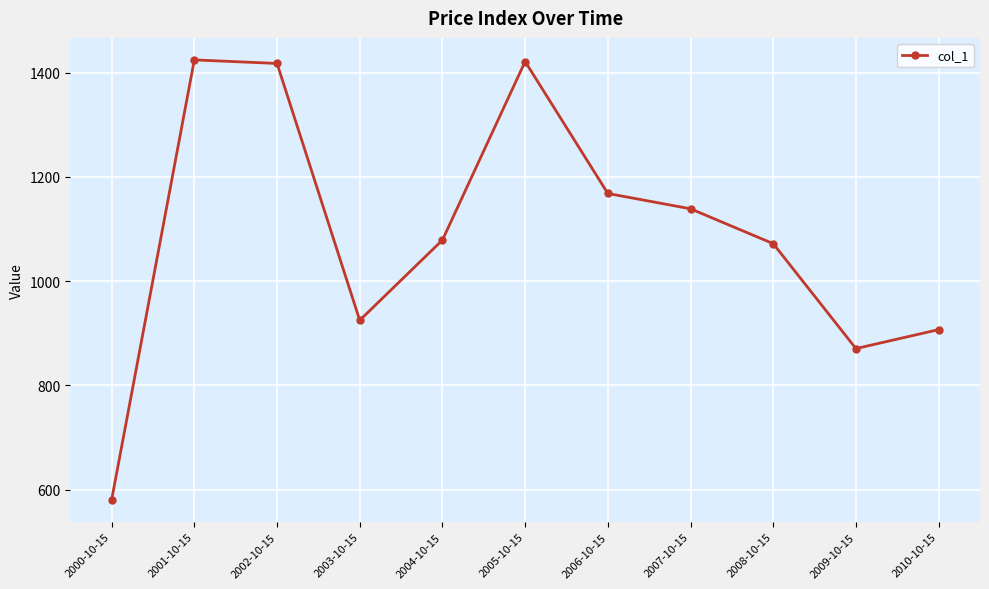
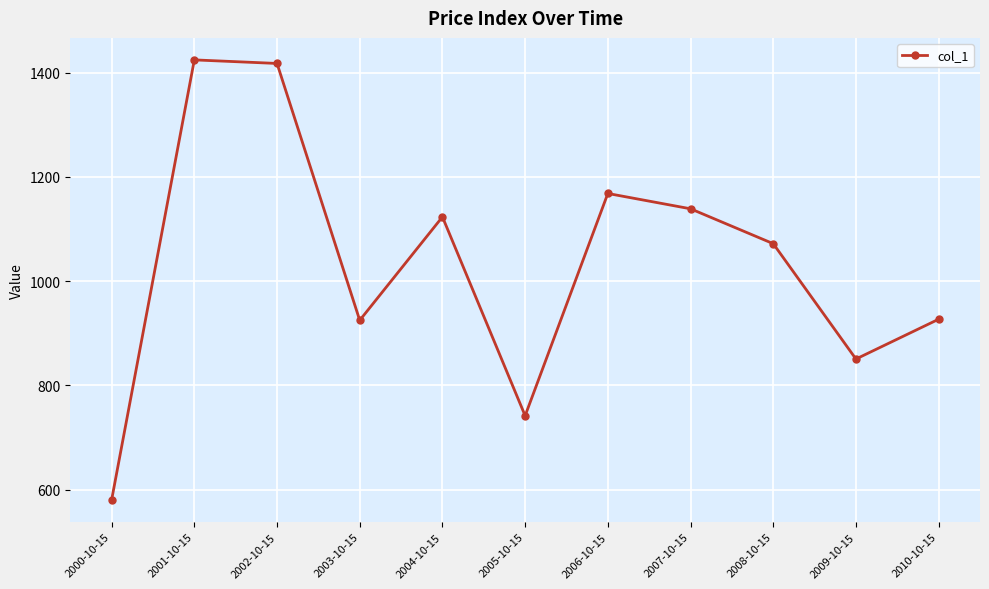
  {
    "2000-10-15": 580,
    "2001-10-15": 1420,
    "2002-10-15": 1420,
    "2003-10-15": 920,
-   "2004-10-15": 1080,
-   "2005-10-15": 1420,
+   "2004-10-15": 1120,
+   "2005-10-15": 740,
    "2006-10-15": 1170,
    "2007-10-15": 1140,
    "2008-10-15": 1070,
-   "2009-10-15": 870,
-   "2010-10-15": 910
+   "2009-10-15": 850,
+   "2010-10-15": 930
  }
